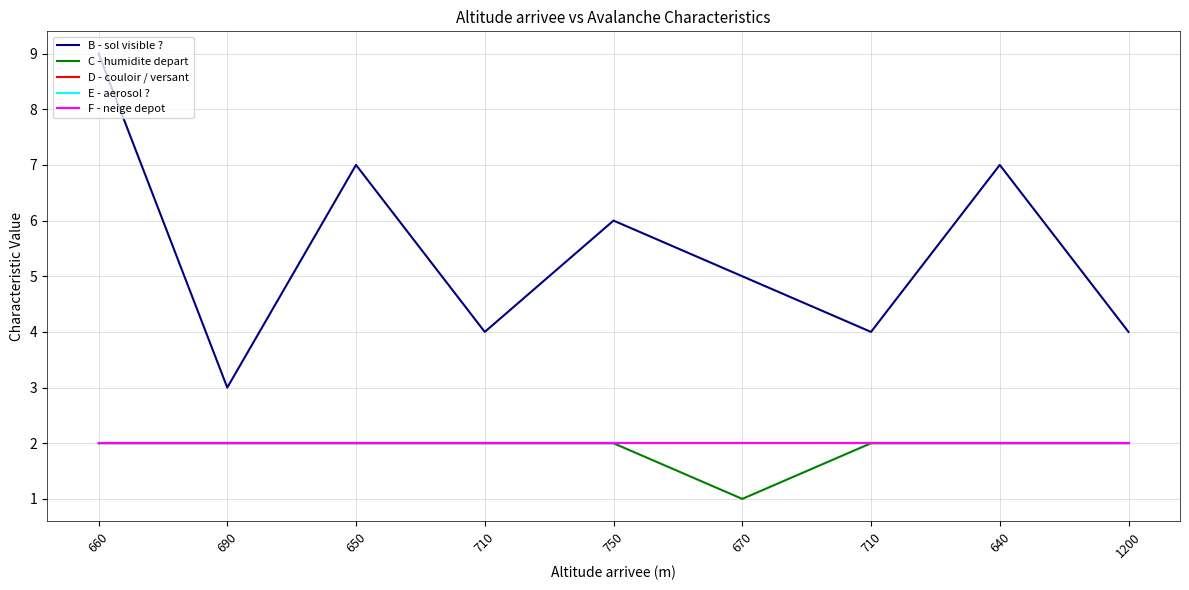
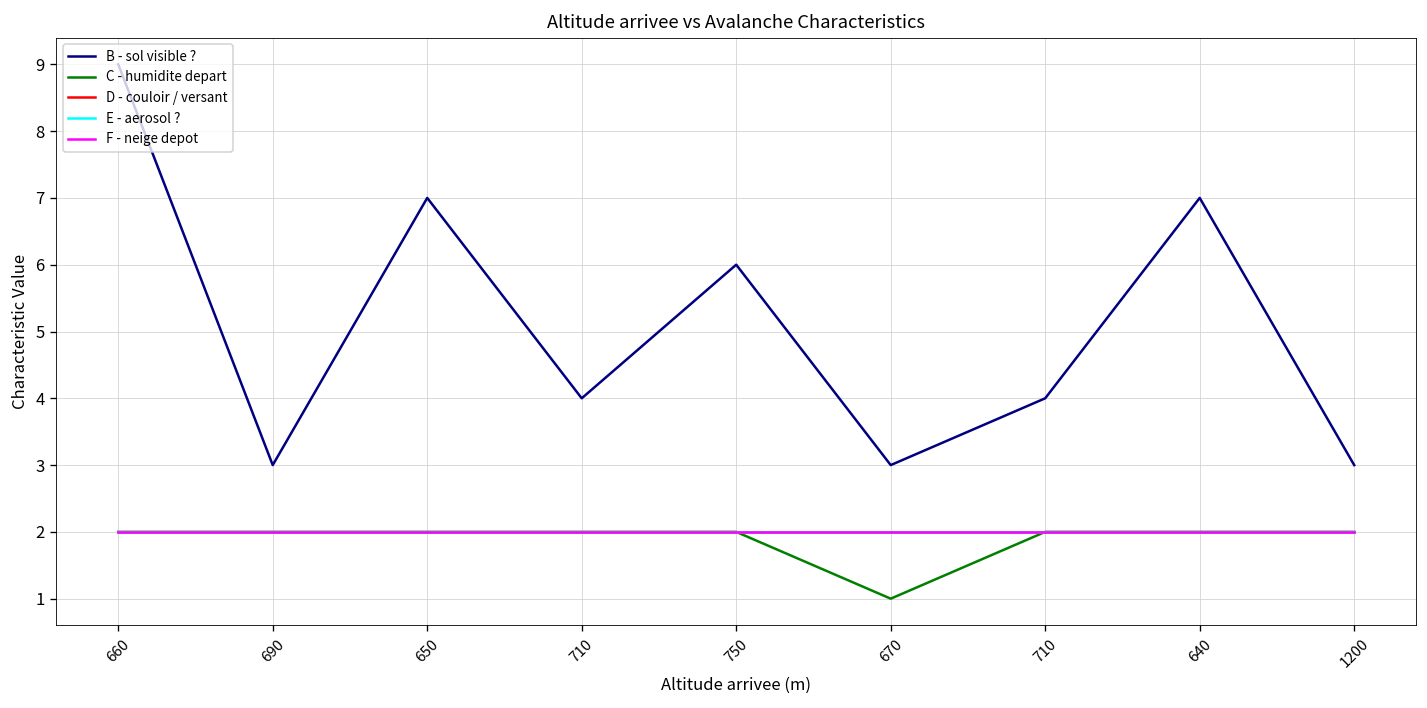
  {
    "B - sol visible ?": {
      "690": 3,
      "650": 7,
      "750": 6,
-     "670": 5,
+     "670": 3,
      "640": 7,
-     "1200": 4
+     "1200": 3
    },
    "C - humidite depart": {
      "670": 1
    },
    "F - neige depot": {
      "670": 2
    }
  }
